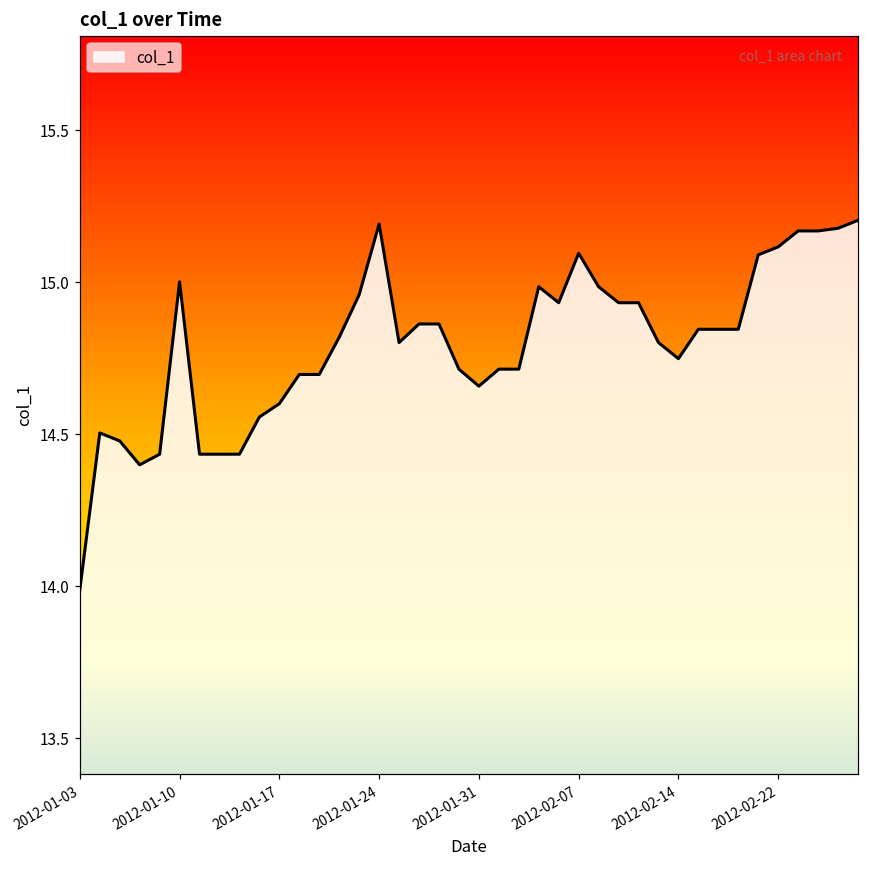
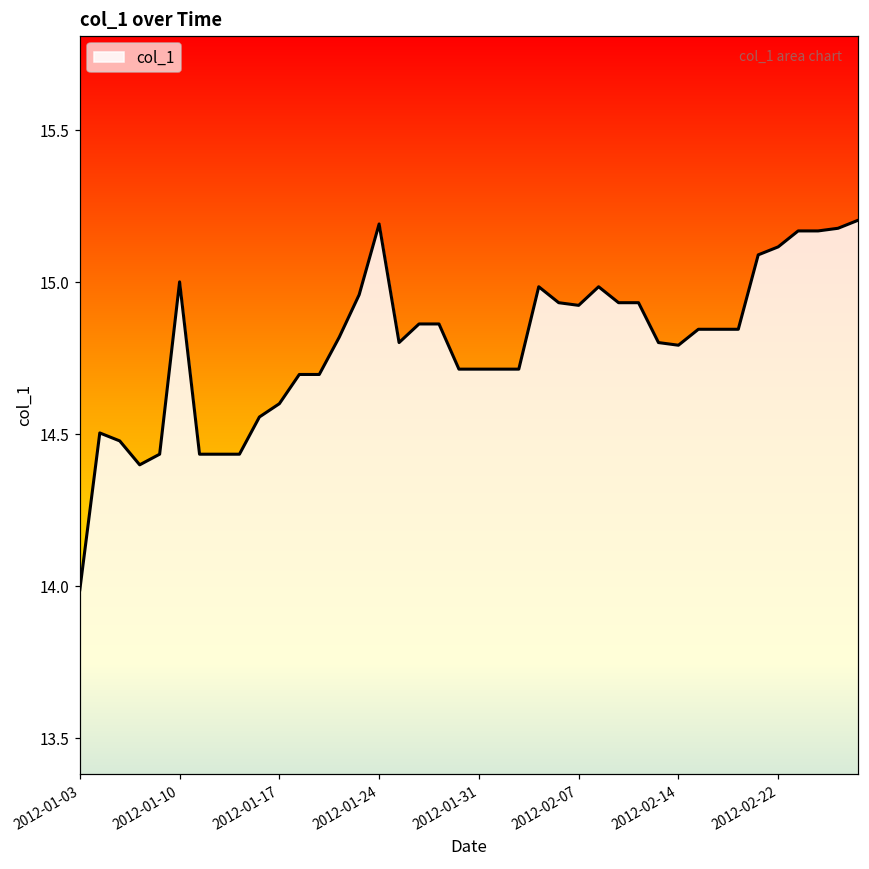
  {
    "2012-01-03": 13.99,
    "2012-01-10": 15.00,
    "2012-01-17": 14.60,
    "2012-01-24": 15.19,
-   "2012-01-31": 14.66,
-   "2012-02-07": 15.10,
-   "2012-02-14": 14.75,
+   "2012-01-31": 14.71,
+   "2012-02-07": 14.92,
+   "2012-02-14": 14.79,
    "2012-02-22": 15.12
  }
